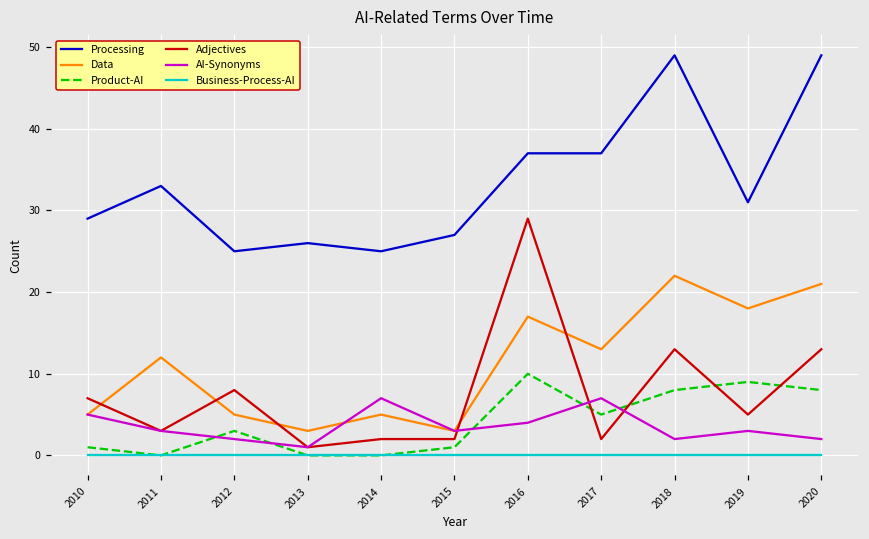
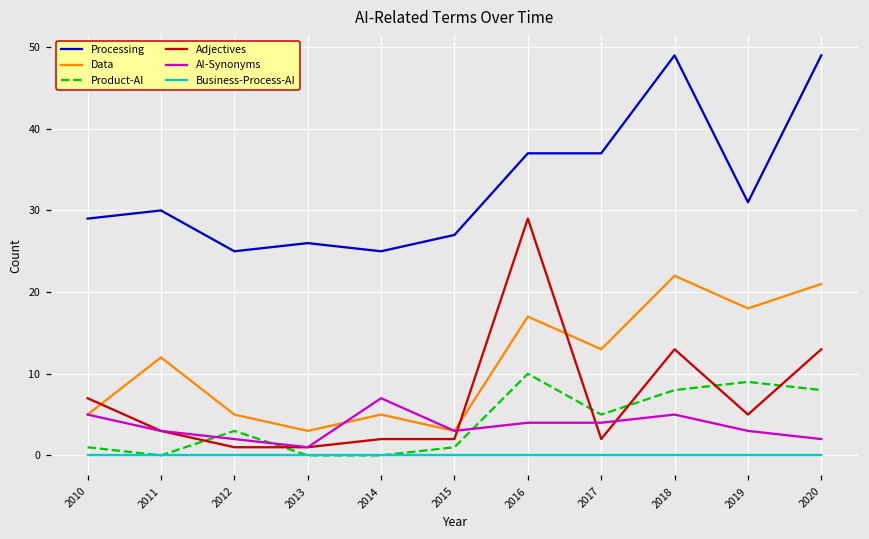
  {
    "Processing": {
      "2010": 29,
-     "2011": 33,
+     "2011": 30,
      "2012": 25,
      "2013": 26,
      "2014": 25,
      "2015": 27,
      "2016": 37,
      "2017": 37,
      "2018": 49,
      "2019": 31,
      "2020": 49
    },
    "Data": {
      "2011": 12,
      "2012": 5,
      "2013": 3,
      "2014": 5,
      "2016": 17,
      "2017": 13,
      "2018": 22,
      "2019": 18,
      "2020": 21
    },
    "Product-AI": {
      "2010": 1,
      "2012": 3,
      "2015": 1,
      "2016": 10,
      "2017": 5,
      "2018": 8,
      "2019": 9,
      "2020": 8
    },
    "Adjectives": {
      "2010": 7,
-     "2012": 8,
+     "2012": 1,
      "2014": 2,
      "2015": 2,
      "2016": 29,
      "2017": 2,
      "2018": 13,
      "2019": 5,
      "2020": 13
    },
    "AI-Synonyms": {
      "2012": 2,
      "2014": 7,
      "2016": 4,
-     "2017": 7,
-     "2018": 2,
+     "2017": 4,
+     "2018": 5,
      "2019": 3,
      "2020": 2
    },
    "Business-Process-AI": {
      "2010": 0,
      "2012": 0,
      "2015": 0,
      "2016": 0,
      "2017": 0,
      "2018": 0,
      "2019": 0,
      "2020": 0
    }
  }
